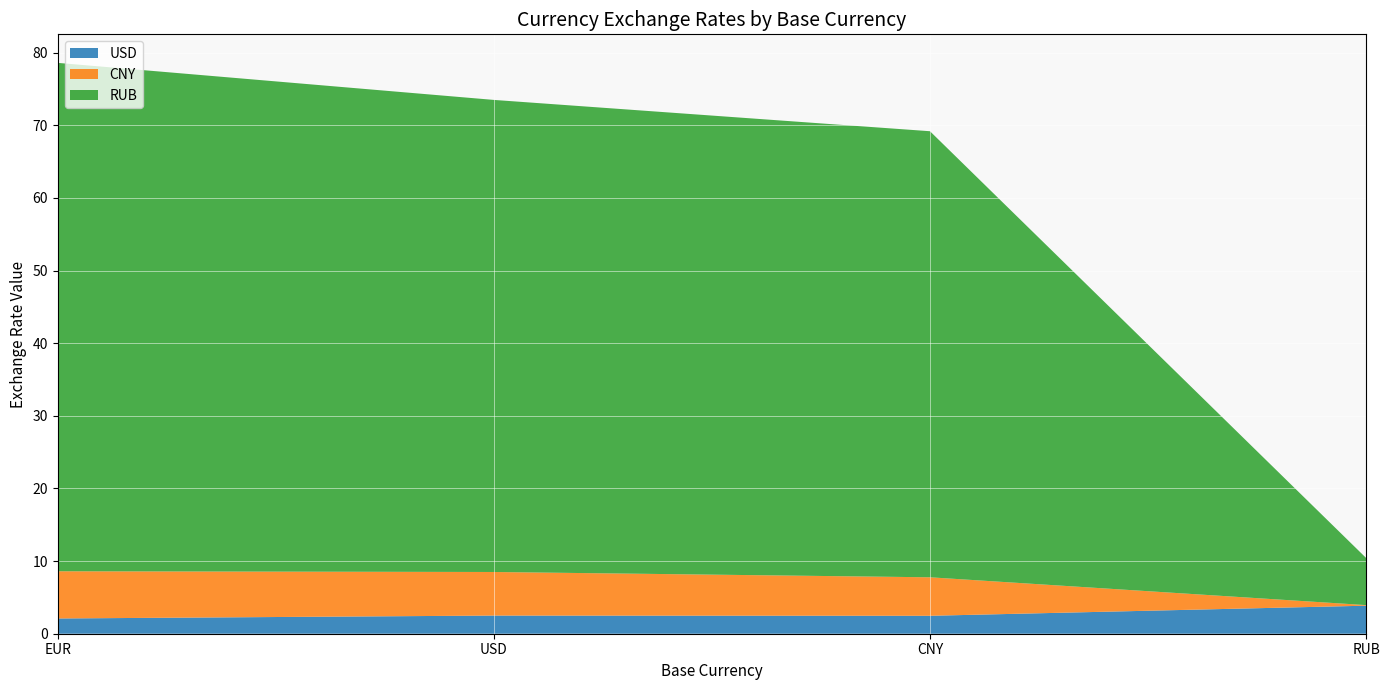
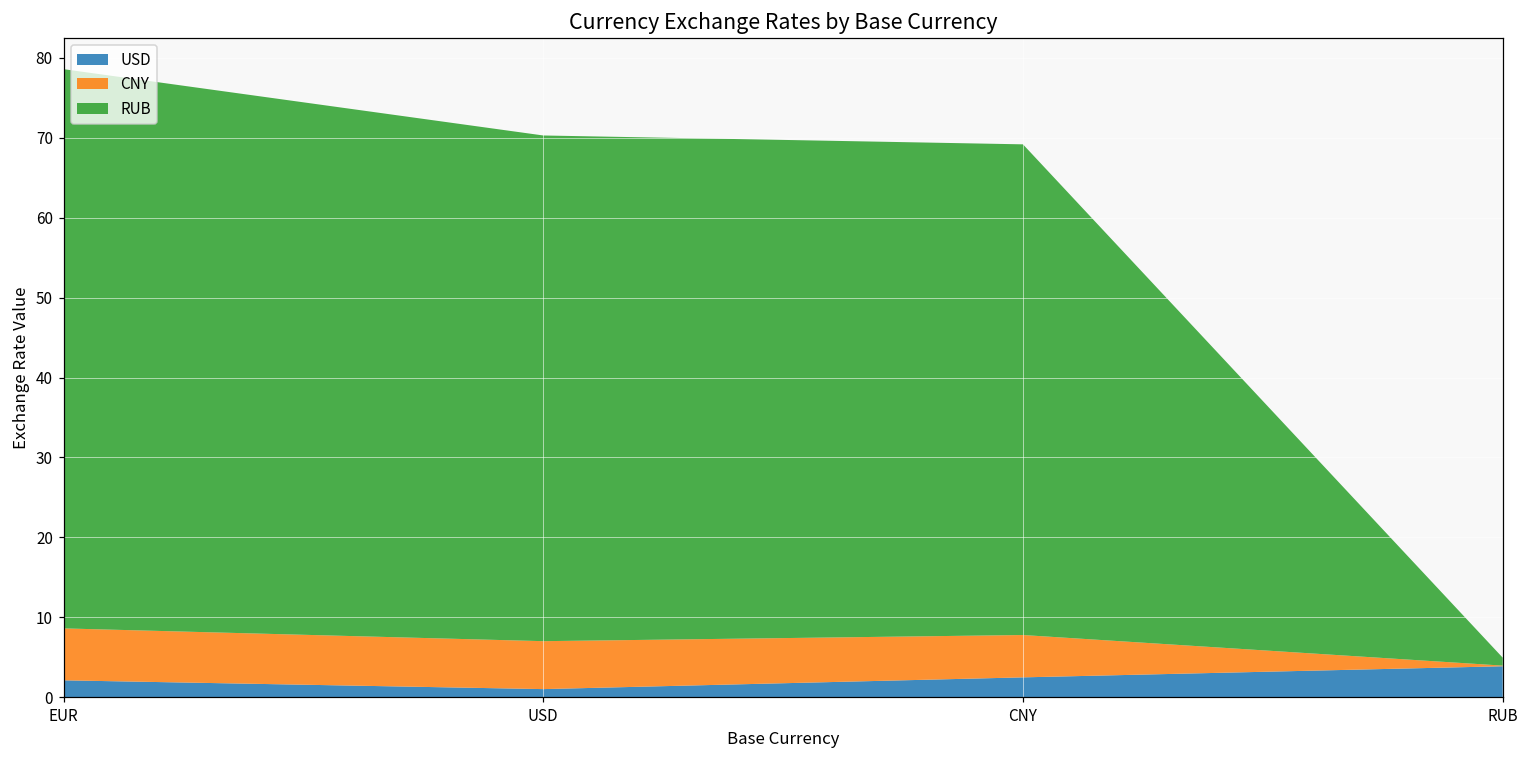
  {
    "USD": {
      "EUR": 2,
-     "USD": 3,
+     "USD": 1,
      "CNY": 2
    },
    "CNY": {
      "EUR": 7,
      "USD": 6,
      "CNY": 5
    },
    "RUB": {
      "EUR": 70,
-     "USD": 65,
+     "USD": 63,
      "CNY": 61,
-     "RUB": 7
+     "RUB": 1
    }
  }
